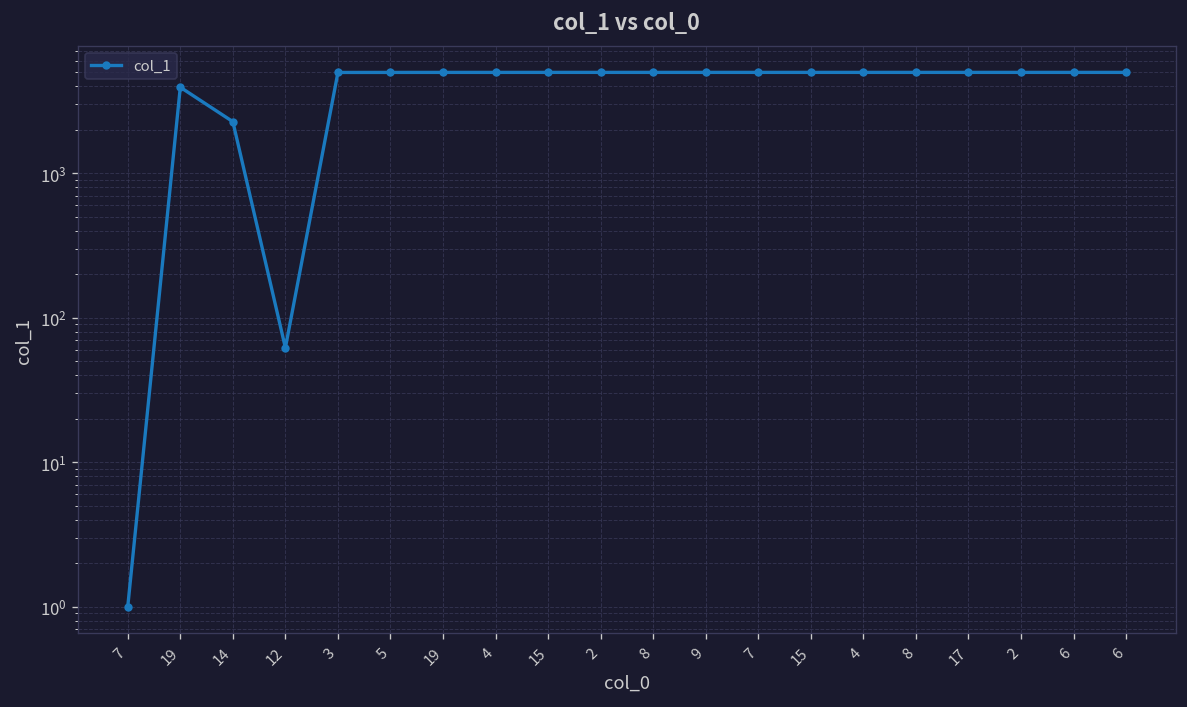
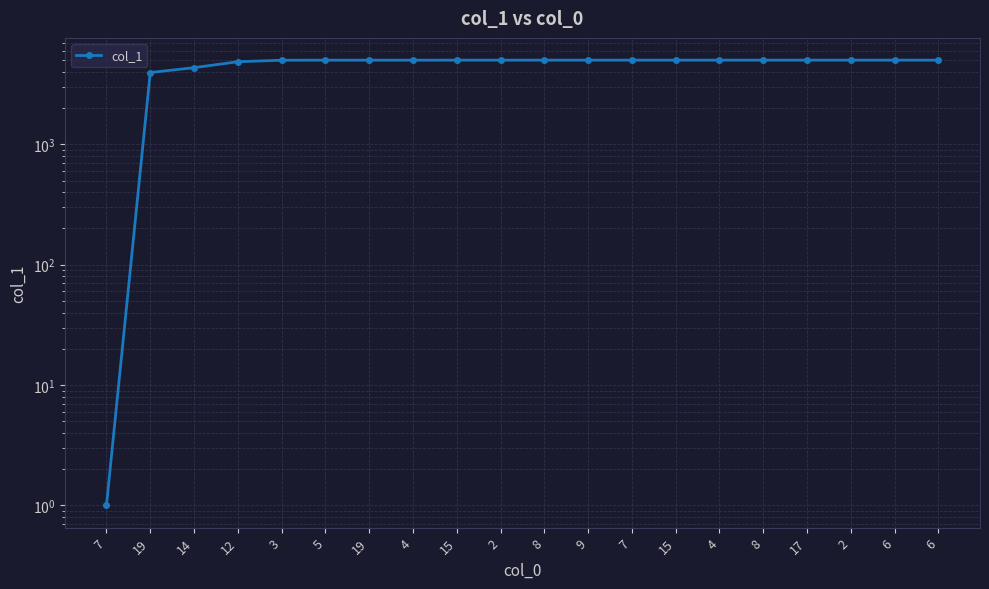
  {
-   "14": 2300,
-   "12": 60,
+   "14": 4300,
+   "12": 4900,
    "3": 5000,
    "5": 5000,
    "9": 5000,
    "17": 5000
  }
